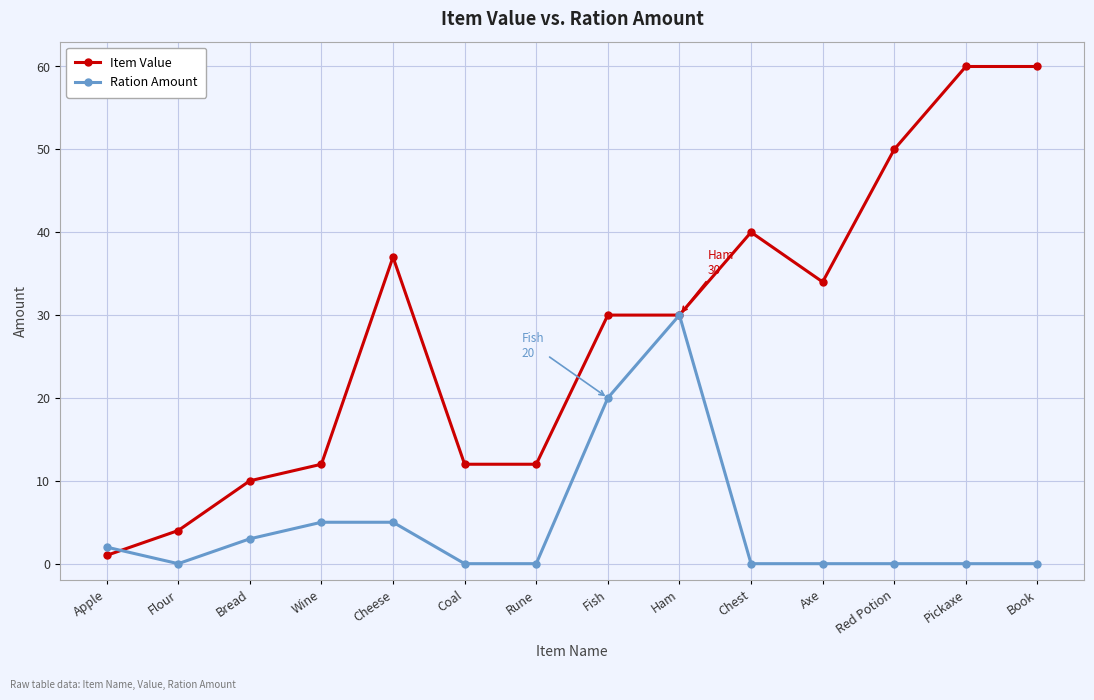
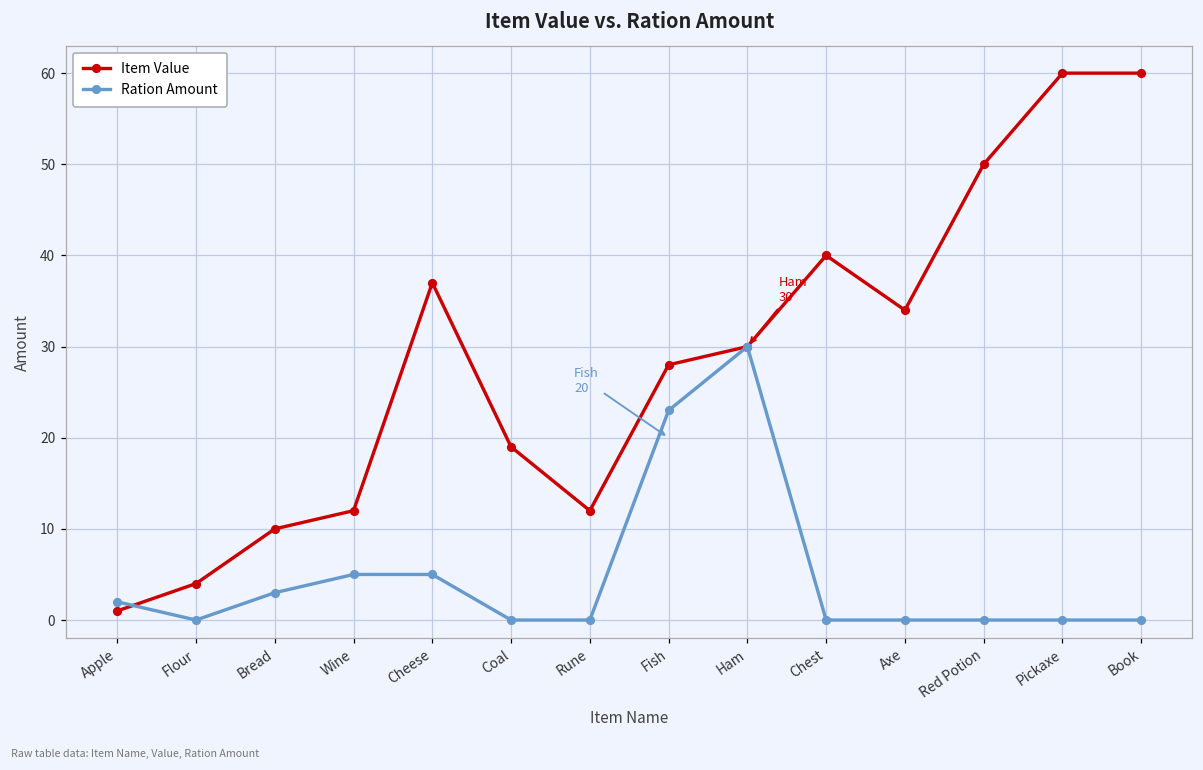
  {
    "Item Value": {
      "Apple": 1,
      "Flour": 4,
      "Bread": 10,
      "Wine": 12,
      "Cheese": 37,
-     "Coal": 12,
+     "Coal": 19,
      "Rune": 12,
-     "Fish": 30,
+     "Fish": 28,
      "Chest": 40,
      "Axe": 34,
      "Red Potion": 50,
      "Pickaxe": 60,
      "Book": 60
    },
    "Ration Amount": {
      "Apple": 2,
      "Flour": 0,
      "Bread": 3,
      "Wine": 5,
      "Cheese": 5,
      "Coal": 0,
      "Rune": 0,
-     "Fish": 20,
+     "Fish": 23,
      "Chest": 0,
      "Axe": 0,
      "Red Potion": 0,
      "Pickaxe": 0,
      "Book": 0
    }
  }
